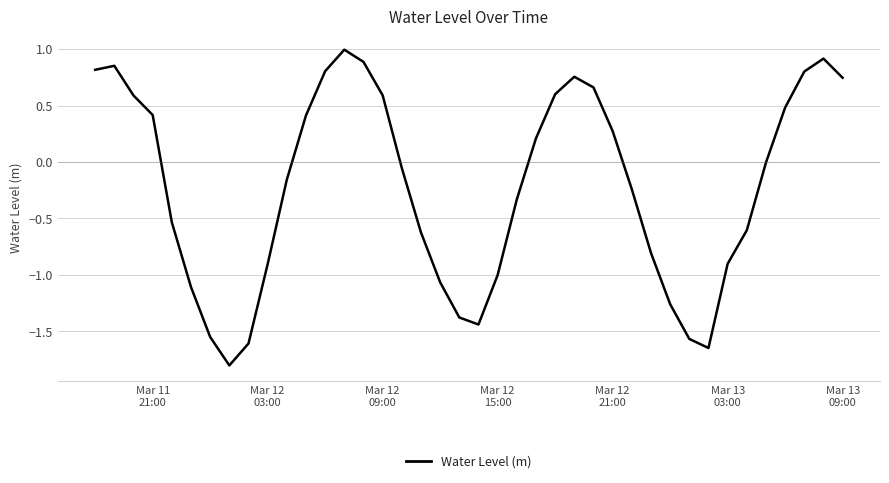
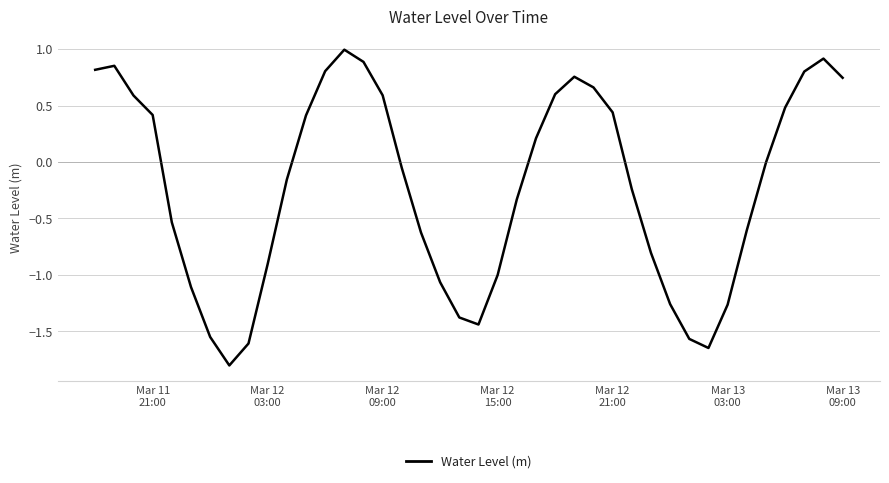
  {
    "Mar 11 21:00": 0.42,
    "Mar 12 03:00": -0.90,
    "Mar 12 09:00": 0.59,
    "Mar 12 15:00": -1.00,
-   "Mar 12 21:00": 0.27,
-   "Mar 13 03:00": -0.90,
+   "Mar 12 21:00": 0.44,
+   "Mar 13 03:00": -1.26,
    "Mar 13 09:00": 0.75
  }
